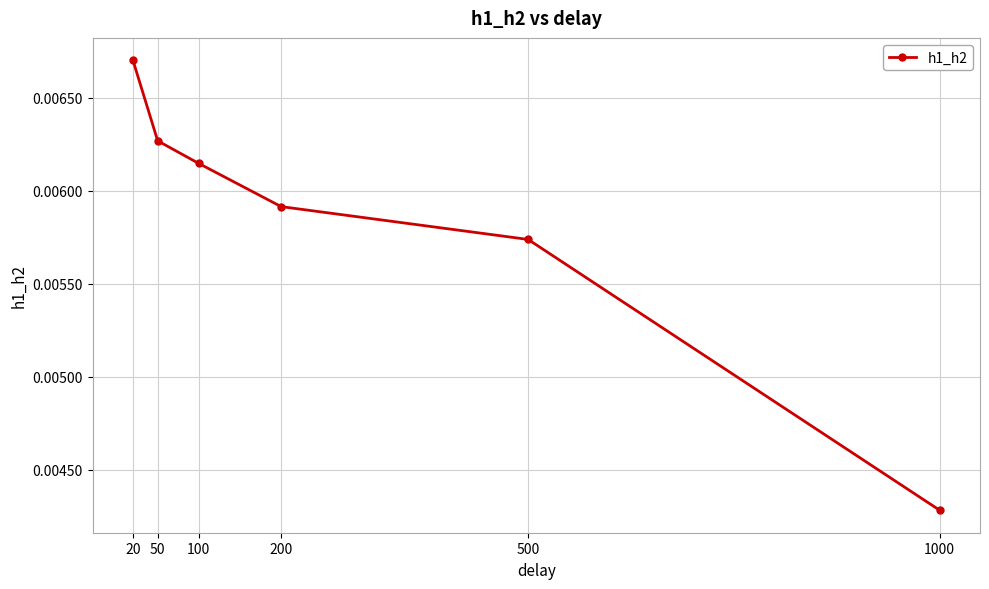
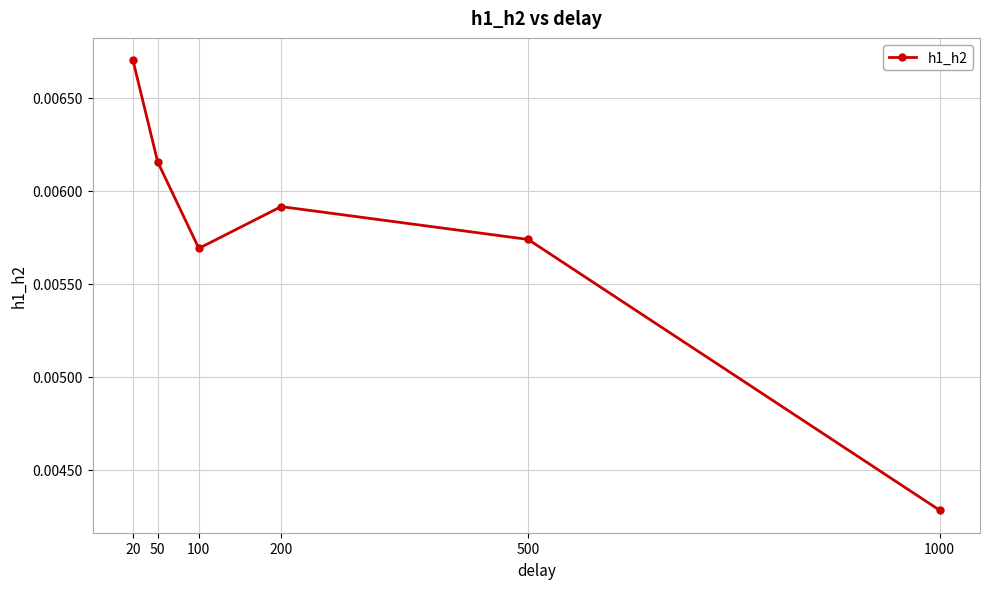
  {
    "20": 0.00670,
-   "50": 0.00627,
-   "100": 0.00615,
+   "50": 0.00616,
+   "100": 0.00569,
    "200": 0.00591,
    "500": 0.00574,
    "1000": 0.00428
  }
